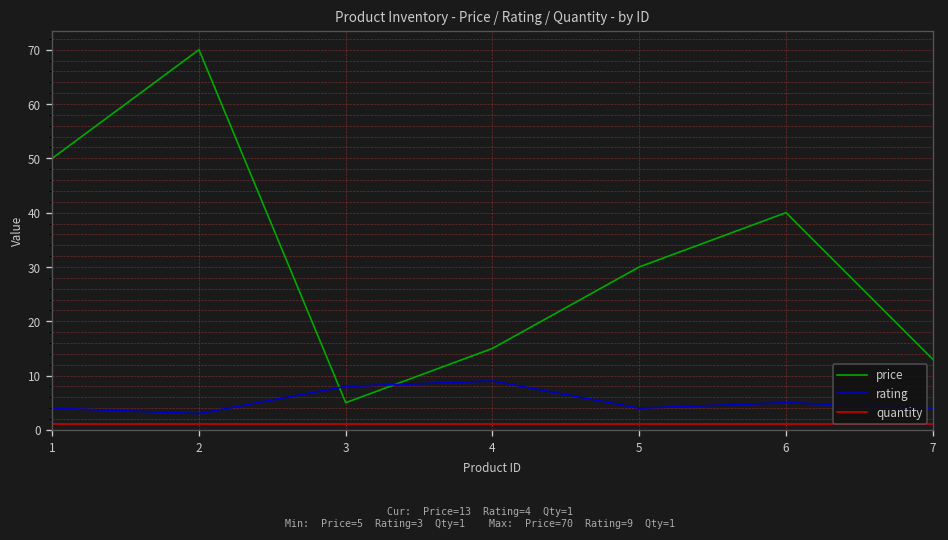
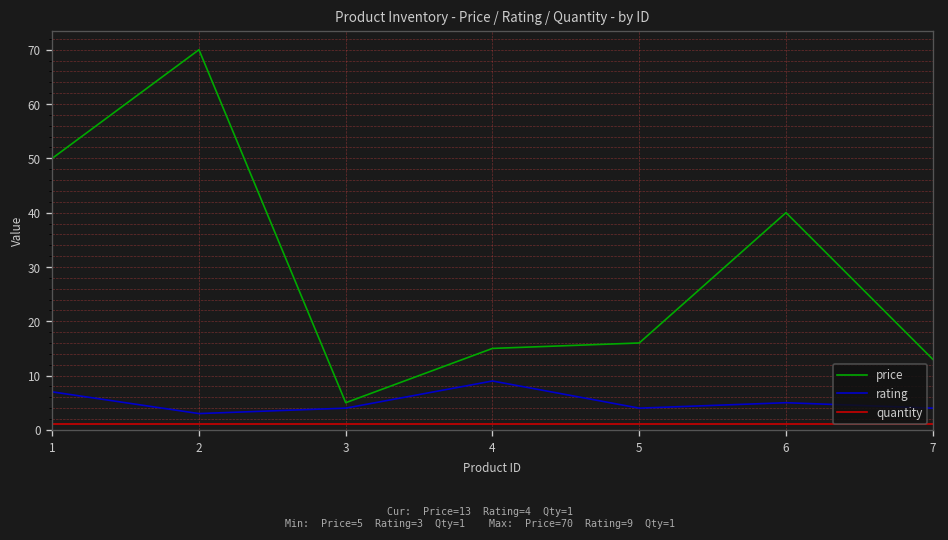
  {
    "price": {
      "1": 50,
      "2": 70,
      "3": 5,
      "4": 15,
-     "5": 30,
+     "5": 16,
      "6": 40,
      "7": 13
    },
    "rating": {
-     "1": 4,
+     "1": 7,
      "2": 3,
-     "3": 8,
+     "3": 4,
      "4": 9,
      "5": 4,
      "6": 5,
      "7": 4
    },
    "quantity": {
      "1": 1,
      "2": 1,
      "3": 1,
      "4": 1,
      "5": 1,
      "6": 1,
      "7": 1
    }
  }
